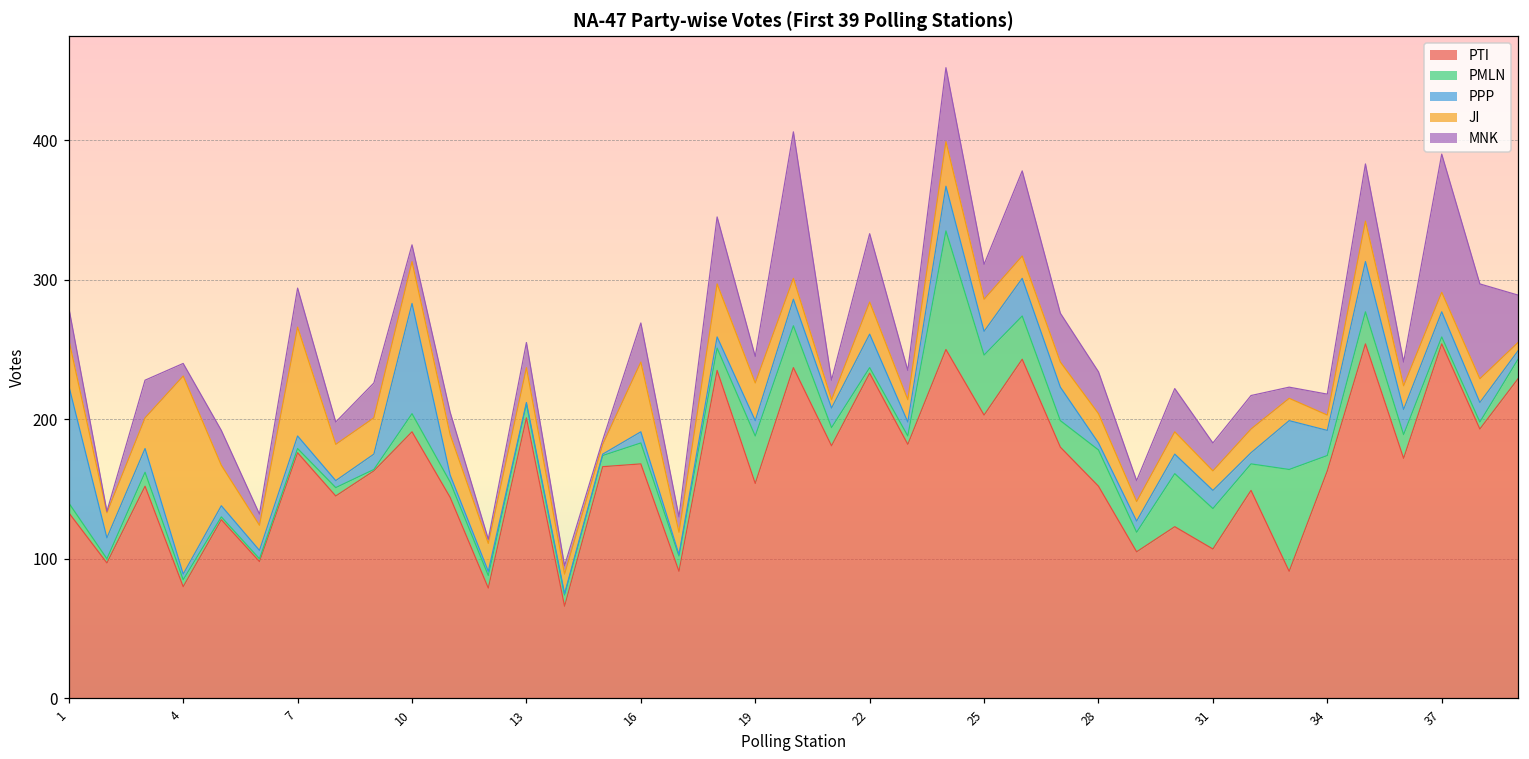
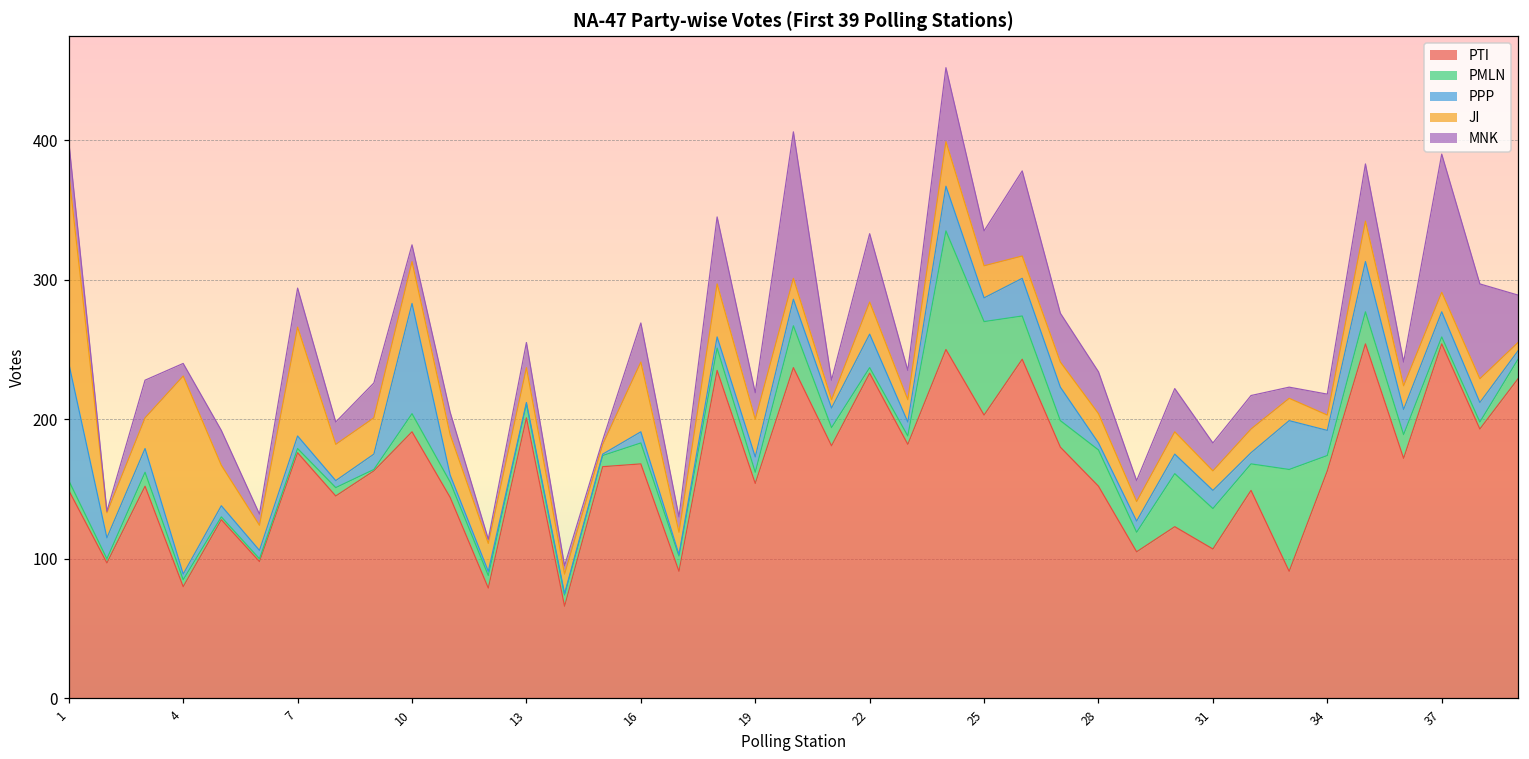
  {
    "PTI": {
-     "1": 133,
+     "1": 149,
      "4": 80,
      "7": 176,
      "10": 191,
      "13": 201,
      "16": 168,
      "19": 154,
      "22": 233,
      "25": 203,
      "28": 152,
      "31": 107,
      "34": 163,
      "37": 254
    },
    "PMLN": {
      "1": 7,
      "4": 5,
      "7": 3,
      "10": 13,
      "16": 15,
-     "19": 34,
+     "19": 8,
      "22": 4,
-     "25": 43,
+     "25": 67,
      "28": 26,
      "31": 29,
      "34": 11,
      "37": 5
    },
    "PPP": {
      "1": 84,
      "4": 4,
      "7": 9,
      "10": 79,
      "16": 8,
      "19": 11,
      "22": 24,
      "25": 17,
      "28": 5,
      "31": 13,
      "34": 18,
      "37": 18
    },
    "JI": {
-     "1": 33,
+     "1": 136,
      "4": 142,
      "7": 78,
      "10": 30,
      "13": 25,
      "16": 50,
      "19": 27,
      "22": 23,
      "25": 23,
      "28": 21,
      "31": 14,
      "34": 11,
      "37": 14
    },
    "MNK": {
      "1": 23,
      "4": 9,
      "7": 28,
      "10": 12,
      "13": 18,
      "16": 28,
      "19": 19,
      "22": 49,
      "25": 25,
      "28": 30,
      "31": 20,
      "34": 15,
      "37": 99
    }
  }
